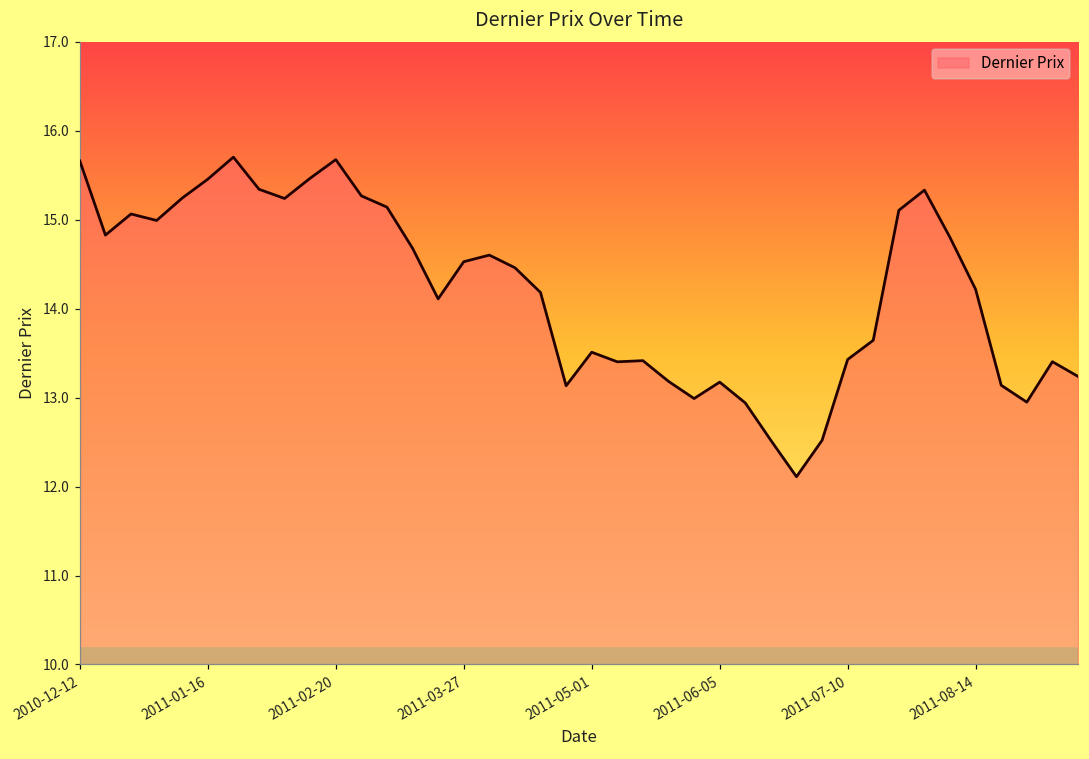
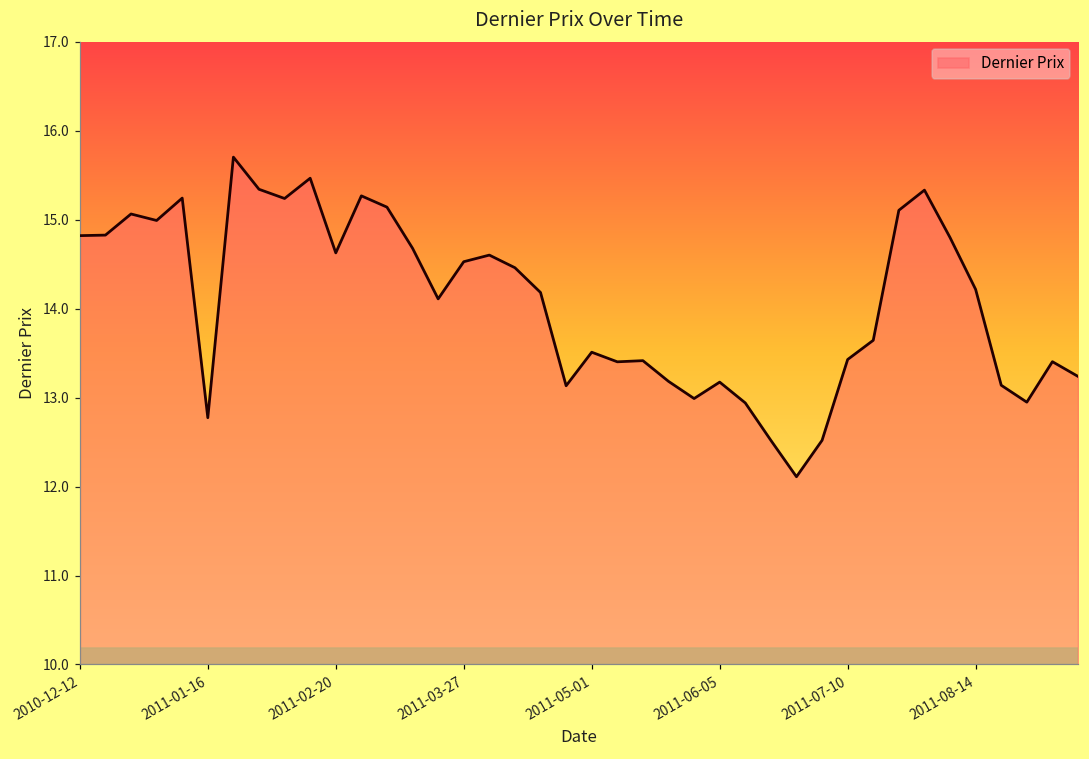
  {
-   "2010-12-12": 15.7,
-   "2011-01-16": 15.5,
-   "2011-02-20": 15.7,
+   "2010-12-12": 14.8,
+   "2011-01-16": 12.8,
+   "2011-02-20": 14.6,
    "2011-03-27": 14.5,
    "2011-05-01": 13.5,
    "2011-06-05": 13.2,
    "2011-07-10": 13.4,
    "2011-08-14": 14.2
  }
